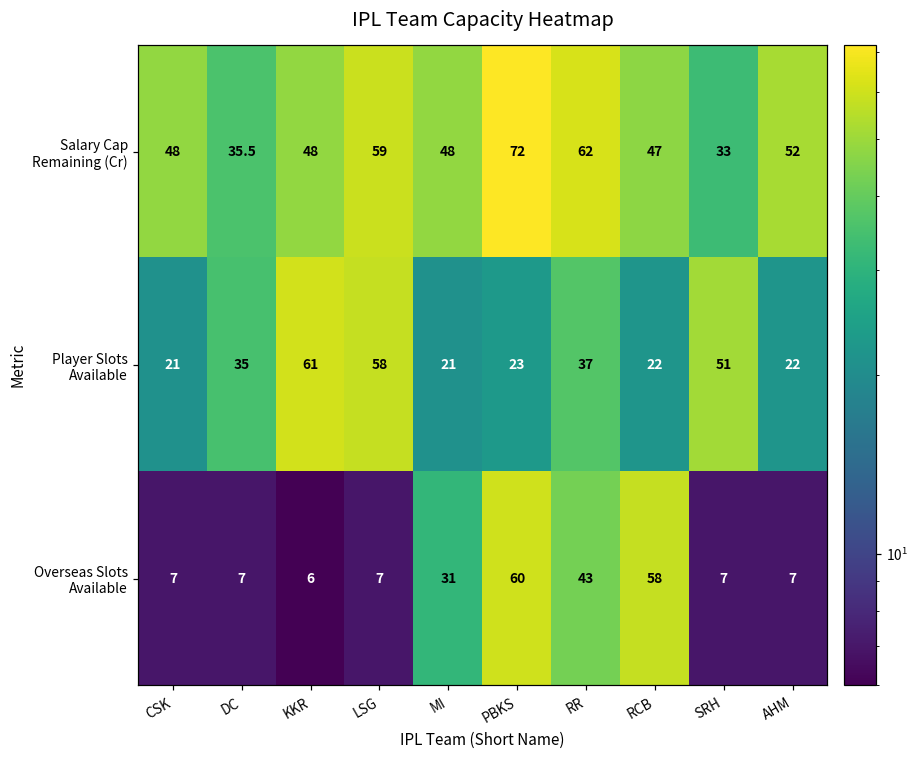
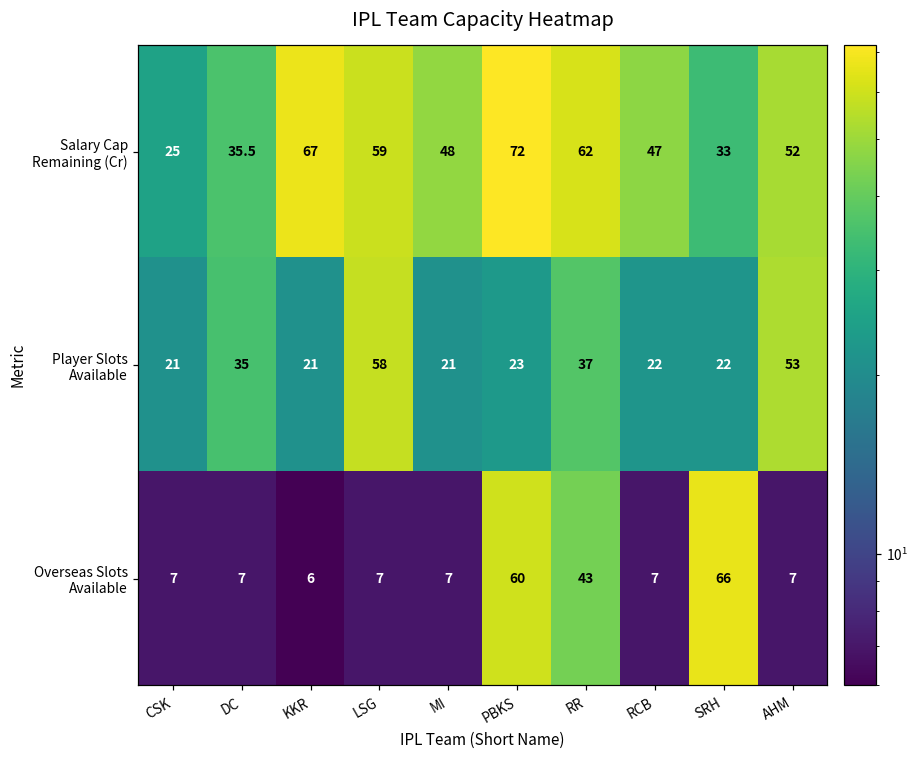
  {
    "Salary Cap Remaining (Cr)": {
-     "CSK": 48,
+     "CSK": 25,
      "DC": 35.5,
-     "KKR": 48,
+     "KKR": 67,
      "LSG": 59,
      "MI": 48,
      "PBKS": 72,
      "RR": 62,
      "RCB": 47,
      "SRH": 33,
      "AHM": 52
    },
    "Player Slots Available": {
      "CSK": 21,
      "DC": 35,
-     "KKR": 61,
+     "KKR": 21,
      "LSG": 58,
      "MI": 21,
      "PBKS": 23,
      "RR": 37,
      "RCB": 22,
-     "SRH": 51,
-     "AHM": 22
+     "SRH": 22,
+     "AHM": 53
    },
    "Overseas Slots Available": {
      "CSK": 7,
      "DC": 7,
      "KKR": 6,
      "LSG": 7,
-     "MI": 31,
+     "MI": 7,
      "PBKS": 60,
      "RR": 43,
-     "RCB": 58,
-     "SRH": 7,
+     "RCB": 7,
+     "SRH": 66,
      "AHM": 7
    }
  }
